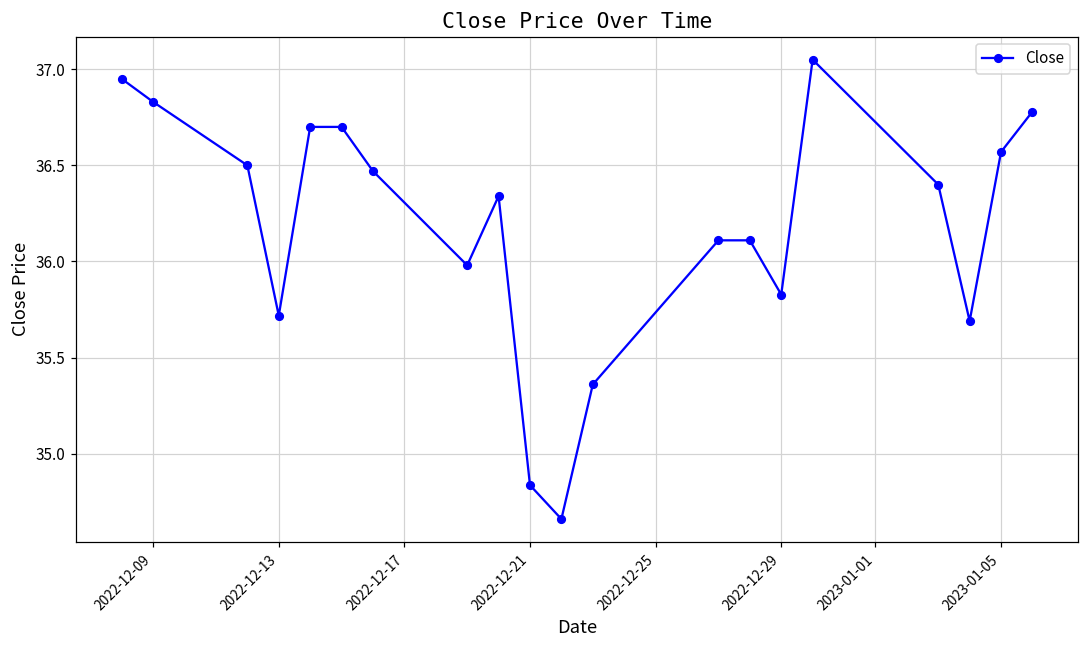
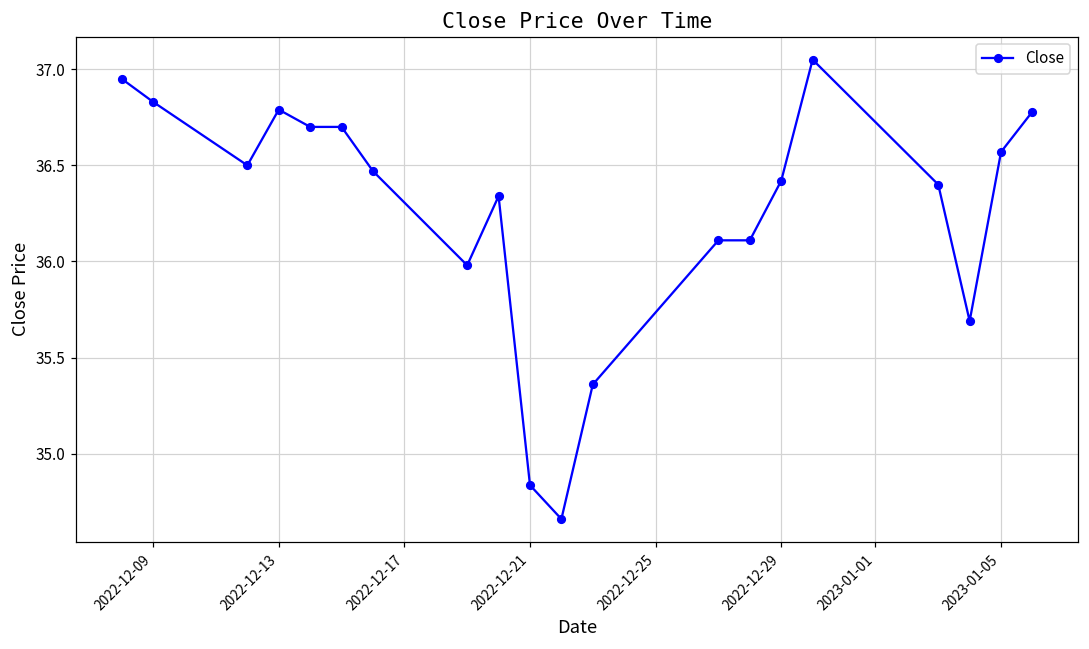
  {
    "2022-12-09": 36.83,
-   "2022-12-13": 35.72,
+   "2022-12-13": 36.79,
    "2022-12-21": 34.84,
-   "2022-12-29": 35.83,
+   "2022-12-29": 36.42,
    "2023-01-05": 36.57
  }
